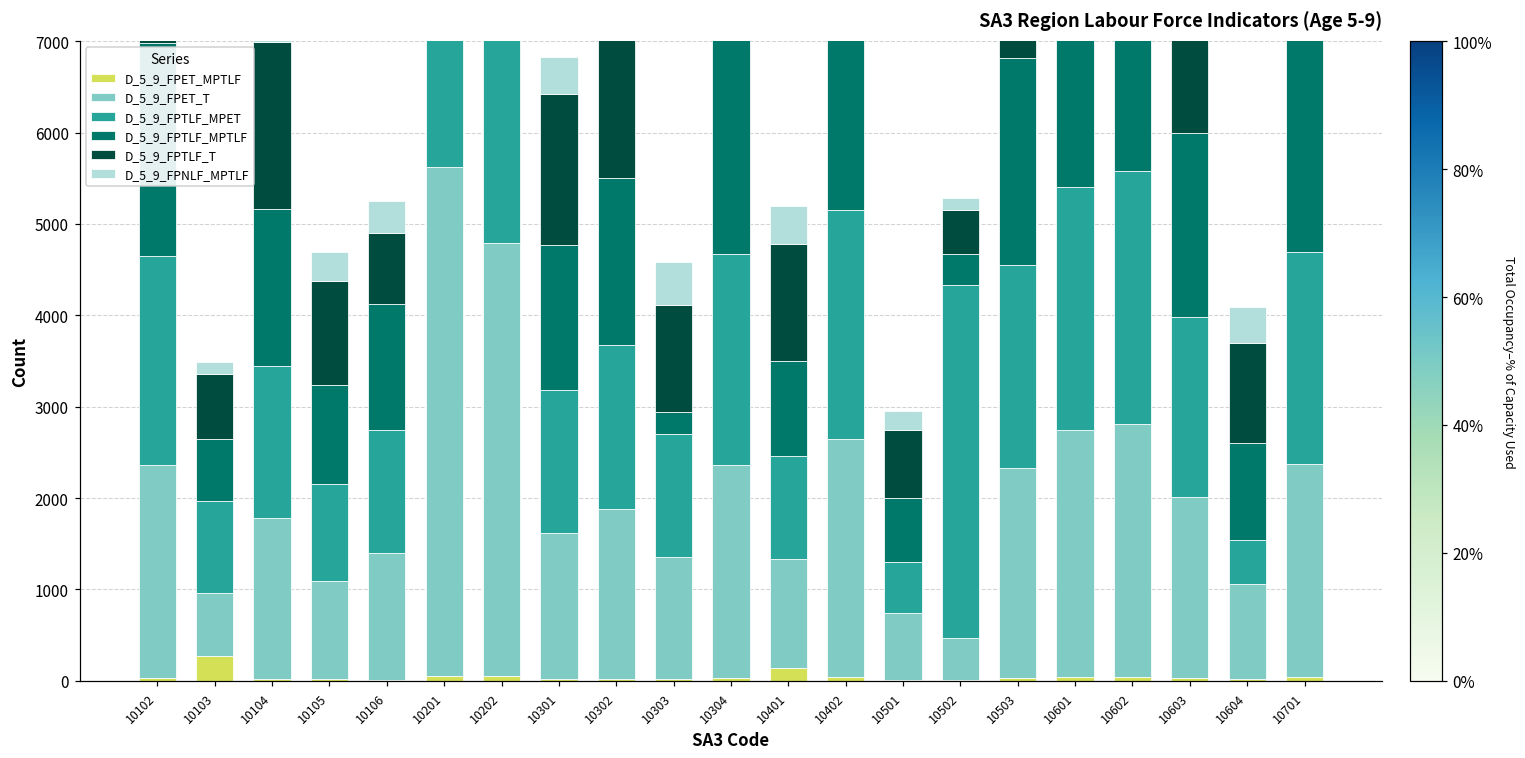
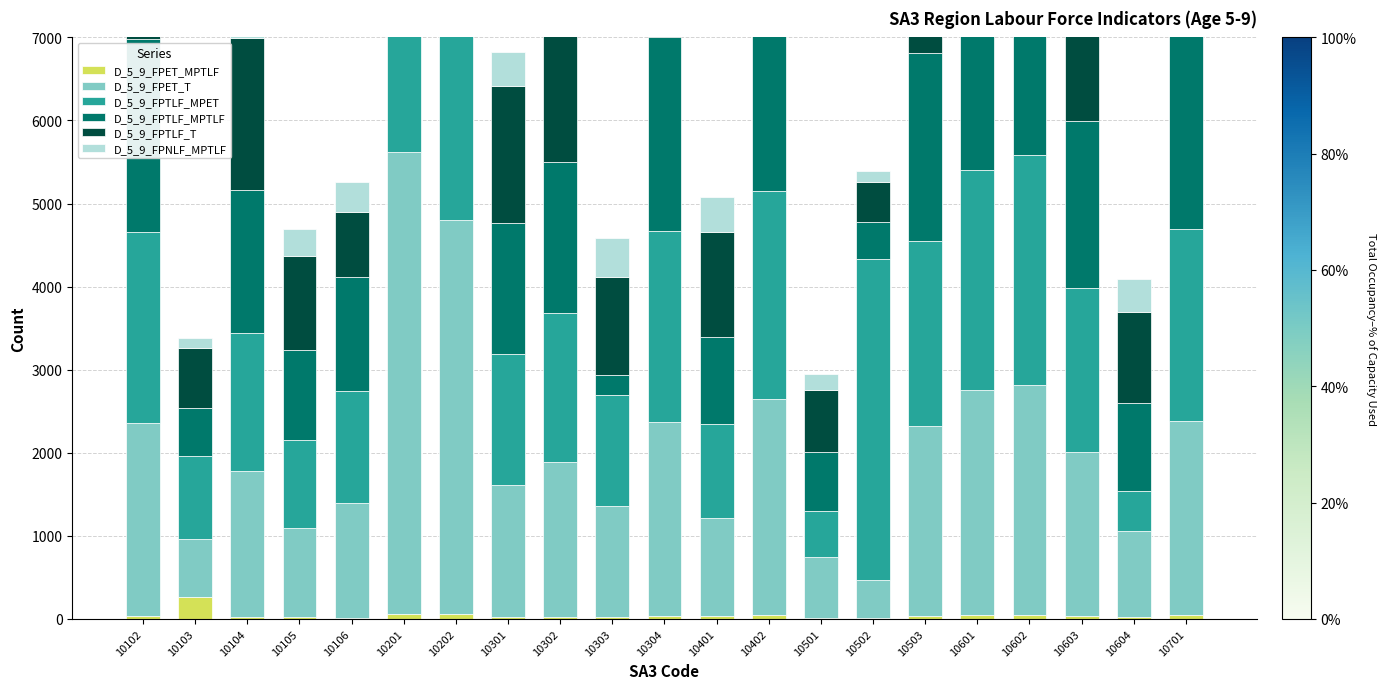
  {
    "D_5_9_FPET_MPTLF": {
      "10103": 300,
      "10201": 100,
      "10202": 100,
      "10304": 0,
-     "10401": 100,
+     "10401": 0,
      "10402": 0,
      "10601": 0,
      "10602": 0,
      "10603": 0,
      "10701": 0
    },
    "D_5_9_FPTLF_MPET": {
      "10102": 2300,
      "10103": 1000,
      "10104": 1700,
      "10105": 1100,
      "10106": 1400,
      "10301": 1600,
      "10302": 1800,
      "10303": 1300,
      "10304": 2300,
      "10401": 1100,
      "10402": 2500,
      "10501": 600,
      "10502": 3900,
      "10503": 2200,
      "10601": 2700,
      "10602": 2800,
      "10603": 2000,
      "10604": 500,
      "10701": 2300
    },
    "D_5_9_FPTLF_MPTLF": {
      "10102": 2300,
-     "10103": 700,
+     "10103": 600,
      "10104": 1700,
      "10105": 1100,
      "10106": 1400,
      "10301": 1600,
      "10302": 1800,
      "10303": 200,
      "10304": 2300,
      "10401": 1000,
      "10501": 700,
-     "10502": 300,
+     "10502": 500,
      "10503": 2300,
      "10603": 2000,
      "10604": 1100
    },
    "D_5_9_FPTLF_T": {
      "10103": 700,
      "10104": 1800,
      "10105": 1100,
      "10106": 800,
      "10301": 1700,
      "10303": 1200,
      "10401": 1300,
      "10501": 700,
      "10502": 500,
      "10604": 1100
    }
  }
